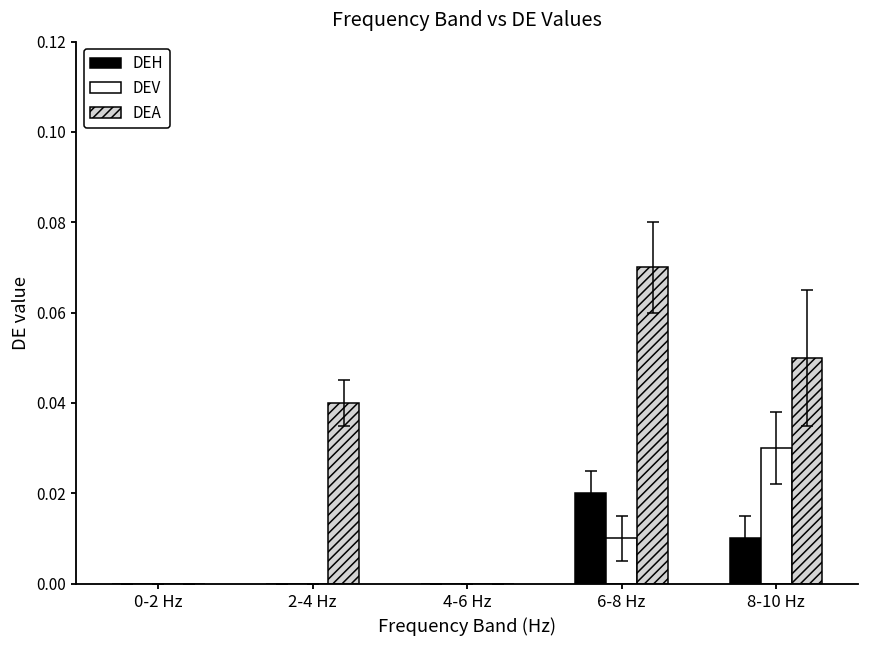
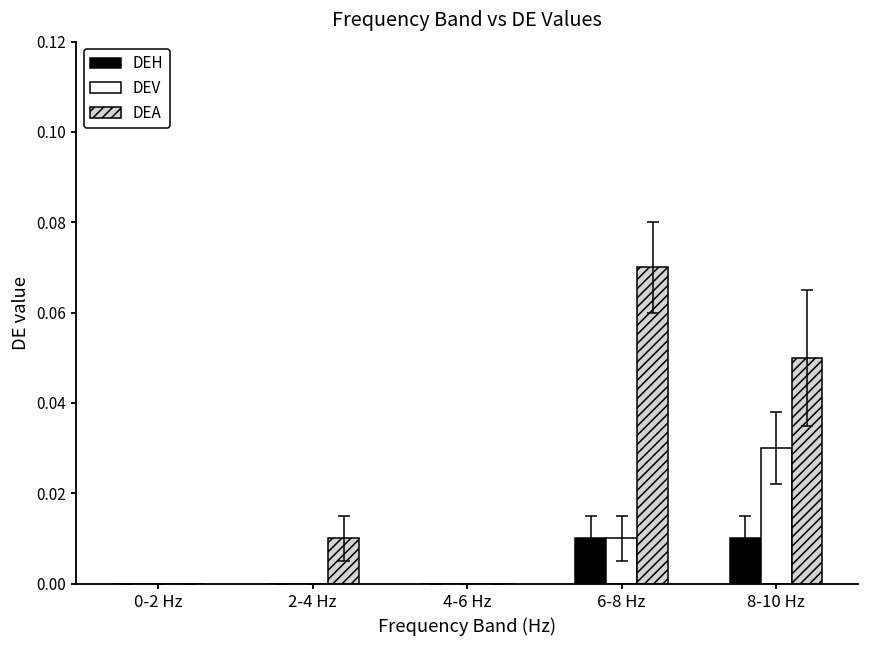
  {
    "DEH": {
      "0-2 Hz": 0.00,
      "2-4 Hz": 0.00,
      "4-6 Hz": 0.00,
-     "6-8 Hz": 0.02,
+     "6-8 Hz": 0.01,
      "8-10 Hz": 0.01
    },
    "DEV": {
      "0-2 Hz": 0.00,
      "2-4 Hz": 0.00,
      "4-6 Hz": 0.00,
      "6-8 Hz": 0.01,
      "8-10 Hz": 0.03
    },
    "DEA": {
      "0-2 Hz": 0.00,
-     "2-4 Hz": 0.04,
+     "2-4 Hz": 0.01,
      "4-6 Hz": 0.00,
      "6-8 Hz": 0.07,
      "8-10 Hz": 0.05
    }
  }
